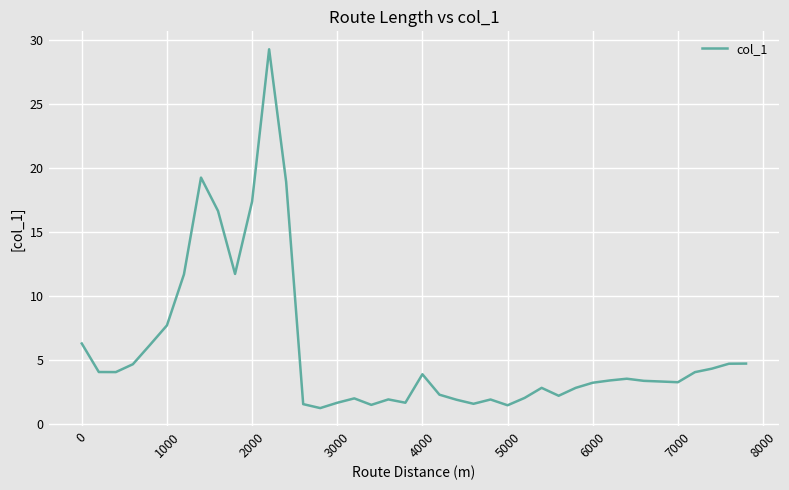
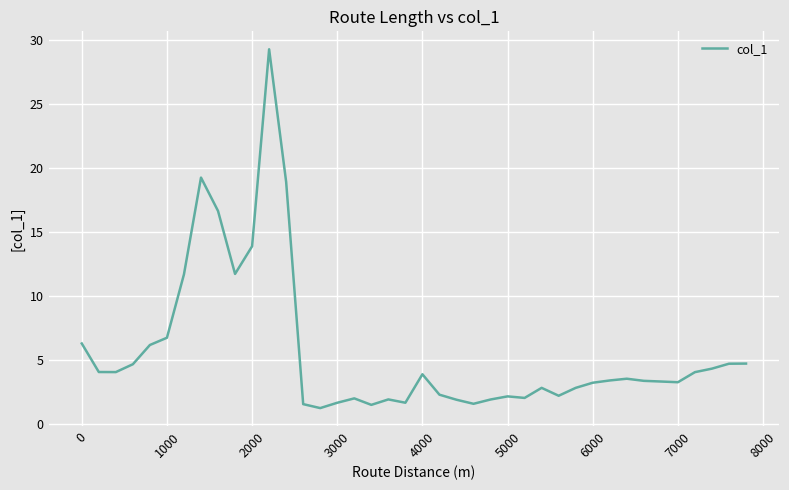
  {
    "0": 6.3,
-   "1000": 7.7,
-   "2000": 17.4,
+   "1000": 6.7,
+   "2000": 13.9,
    "3000": 1.7,
    "4000": 3.9,
-   "5000": 1.5,
+   "5000": 2.2,
    "6000": 3.2,
    "7000": 3.3
  }
